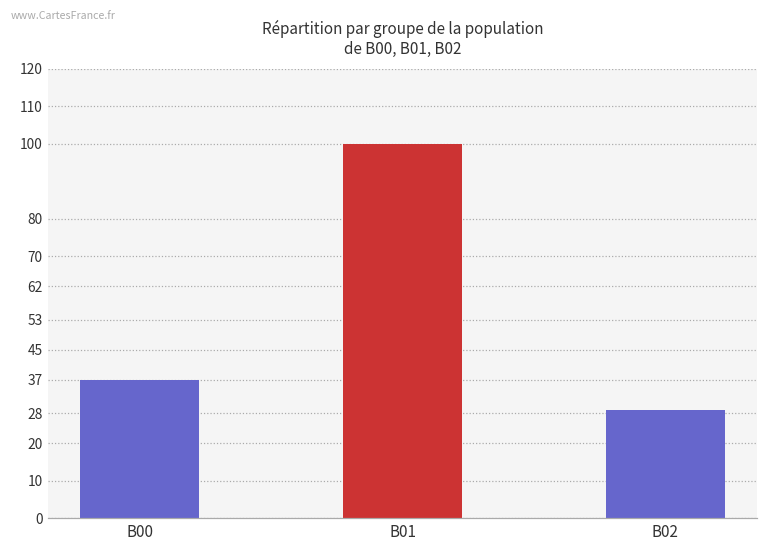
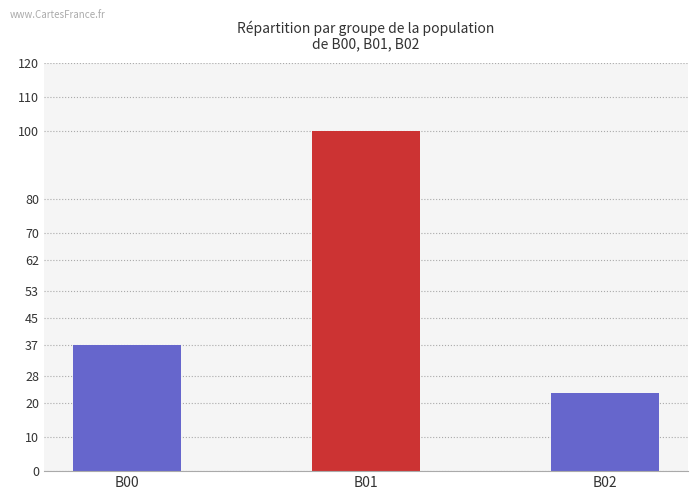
  {
    "B00": 37,
    "B01": 100,
-   "B02": 29
+   "B02": 23
  }
